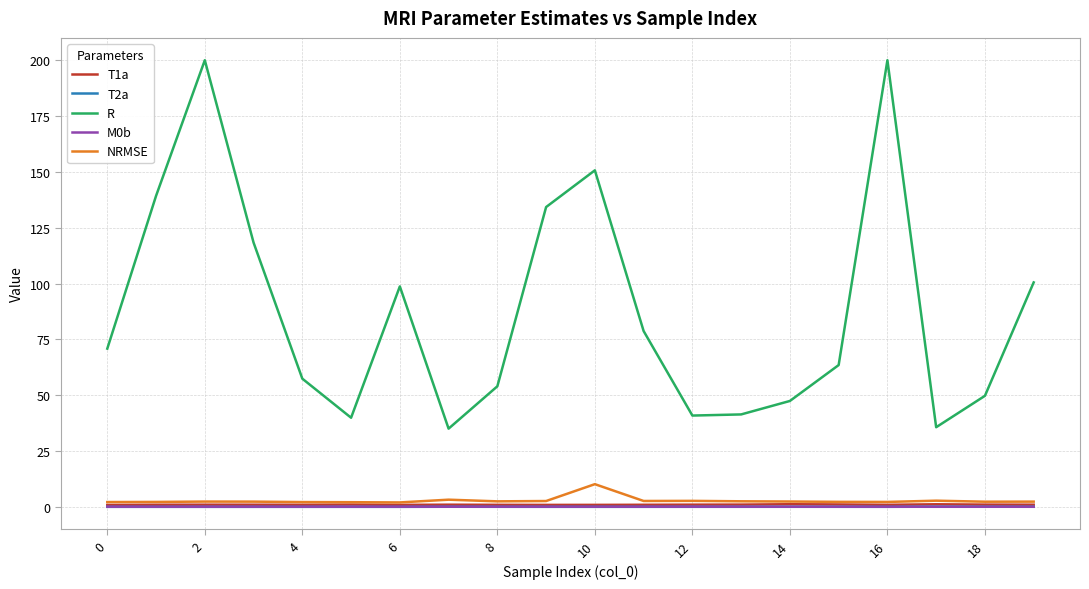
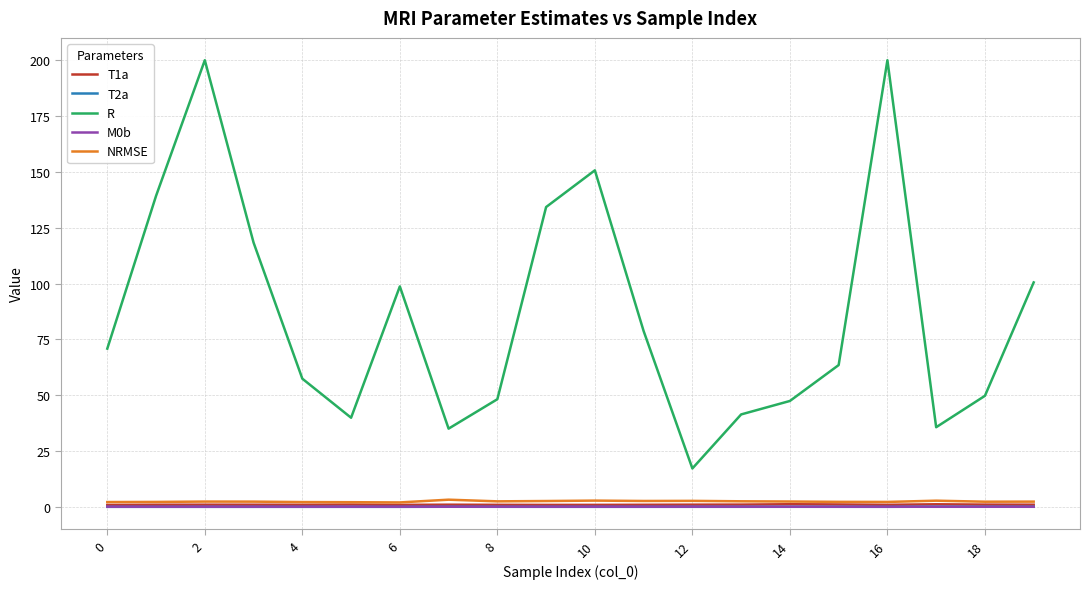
  {
    "M0b": {
      "14": 0
    },
    "R": {
      "0": 71,
      "2": 200,
      "4": 57,
      "6": 99,
-     "8": 54,
+     "8": 48,
      "10": 151,
-     "12": 41,
+     "12": 17,
      "14": 47,
      "16": 200,
      "18": 50
    },
    "NRMSE": {
      "0": 2,
      "2": 2,
      "4": 2,
      "8": 2,
-     "10": 10,
+     "10": 3,
      "12": 3,
      "14": 2,
      "16": 2,
      "18": 2
    }
  }
